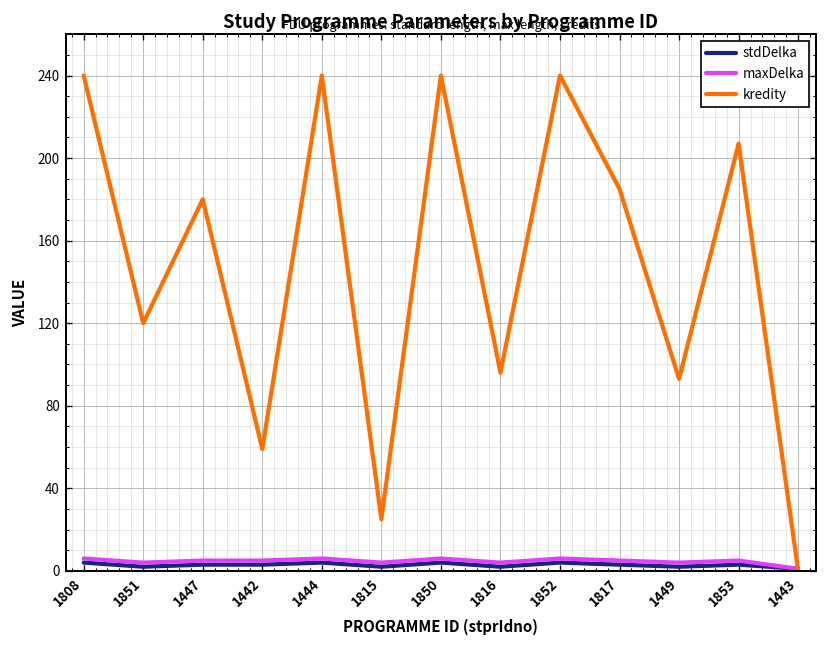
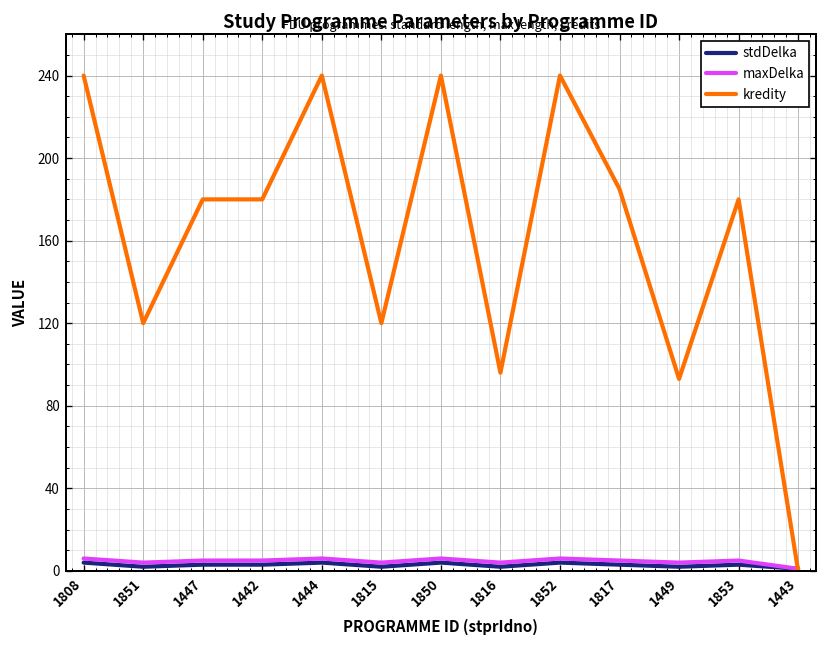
  {
    "stdDelka": {
      "1808": 4,
      "1851": 2,
      "1447": 3,
      "1442": 3,
      "1444": 4,
      "1815": 2,
      "1850": 4,
      "1816": 2,
      "1852": 4,
      "1817": 3,
      "1449": 2,
      "1853": 3
    },
    "maxDelka": {
      "1808": 6,
      "1851": 4,
      "1447": 5,
      "1442": 5,
      "1444": 6,
      "1815": 4,
      "1850": 6,
      "1816": 4,
      "1852": 6,
      "1817": 5,
      "1449": 4,
      "1853": 5
    },
    "kredity": {
      "1808": 240,
      "1851": 120,
      "1447": 180,
-     "1442": 59,
+     "1442": 180,
      "1444": 240,
-     "1815": 25,
+     "1815": 120,
      "1850": 240,
      "1816": 96,
      "1852": 240,
      "1817": 185,
      "1449": 93,
-     "1853": 207
+     "1853": 180
    }
  }
